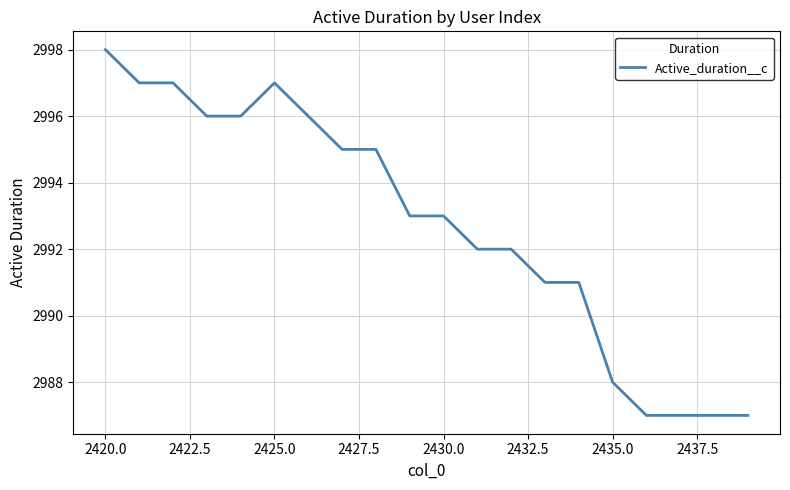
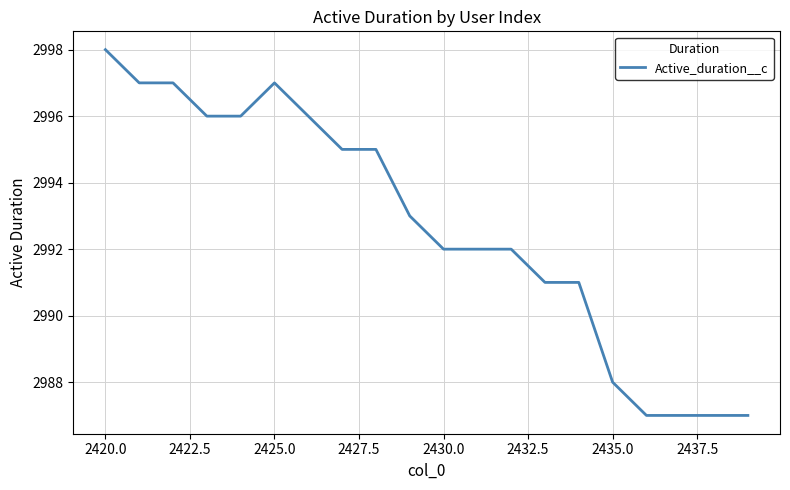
  {
    "2420.0": 2998,
    "2425.0": 2997,
-   "2430.0": 2993,
+   "2430.0": 2992,
    "2435.0": 2988
  }
